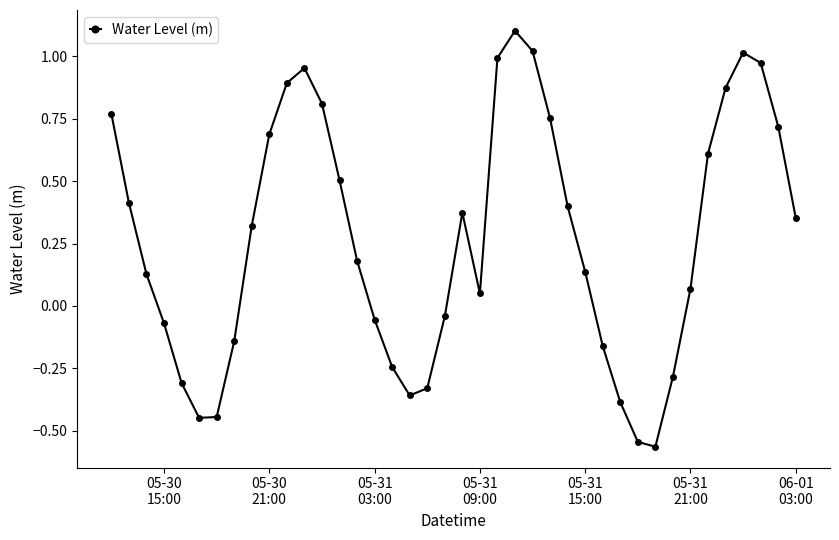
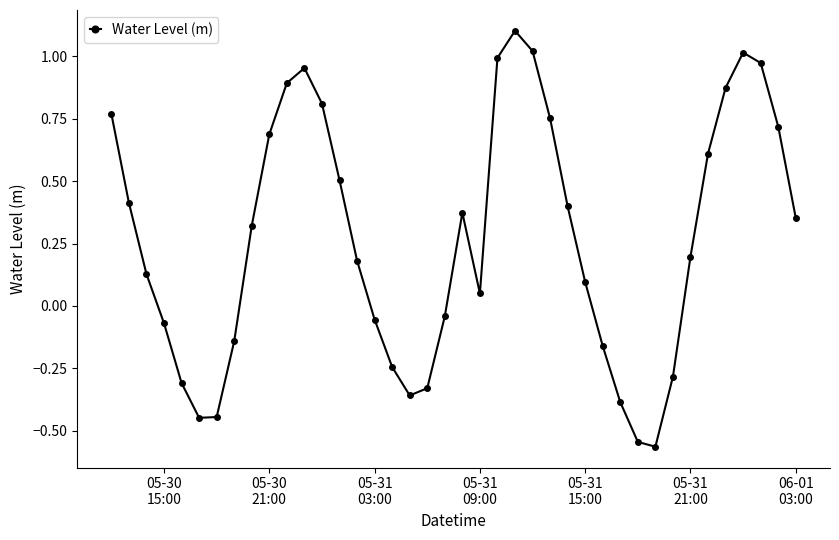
  {
    "05-30 15:00": -0.07,
    "05-30 21:00": 0.69,
    "05-31 03:00": -0.05,
    "05-31 09:00": 0.05,
-   "05-31 15:00": 0.14,
-   "05-31 21:00": 0.07,
+   "05-31 15:00": 0.10,
+   "05-31 21:00": 0.20,
    "06-01 03:00": 0.35
  }
